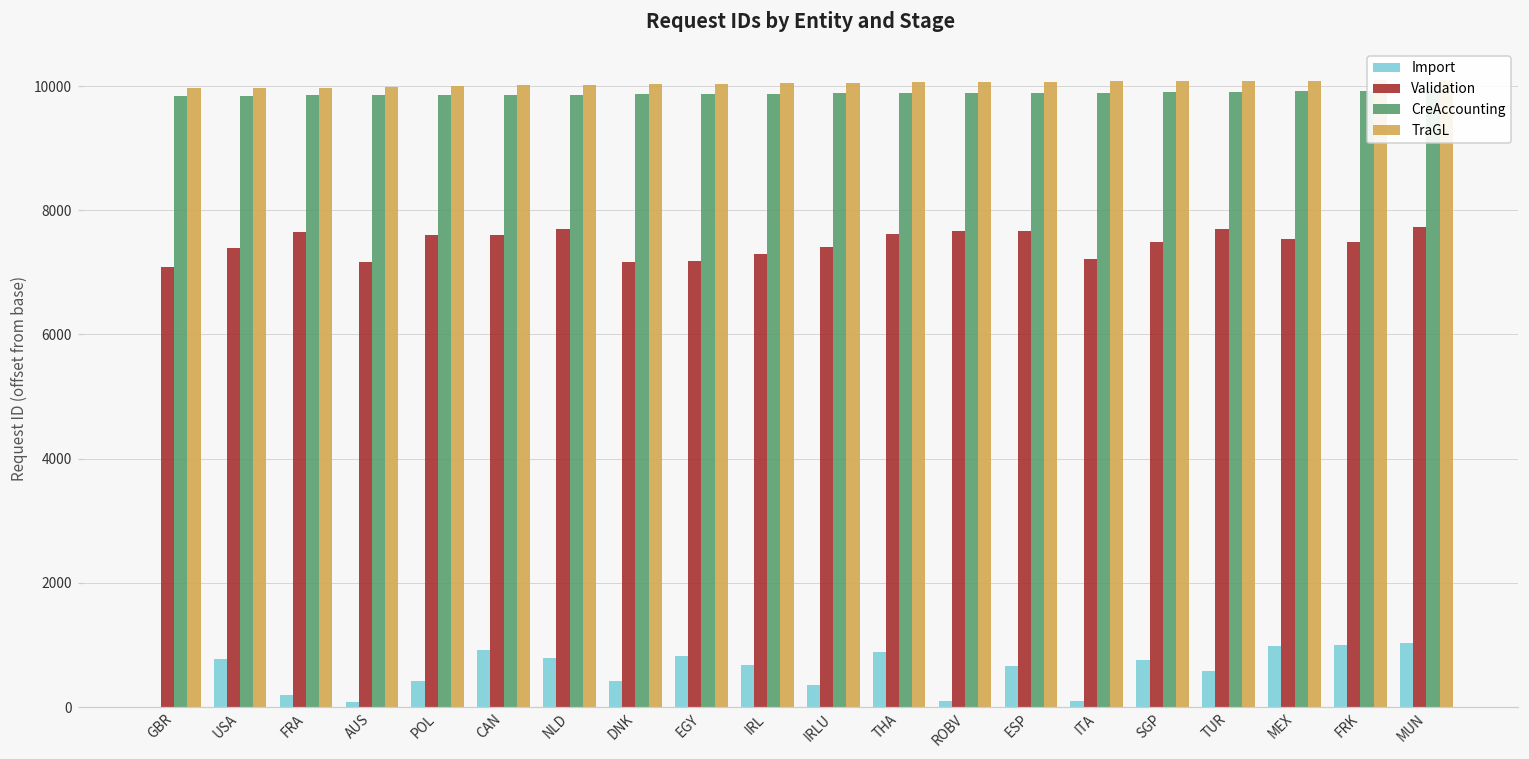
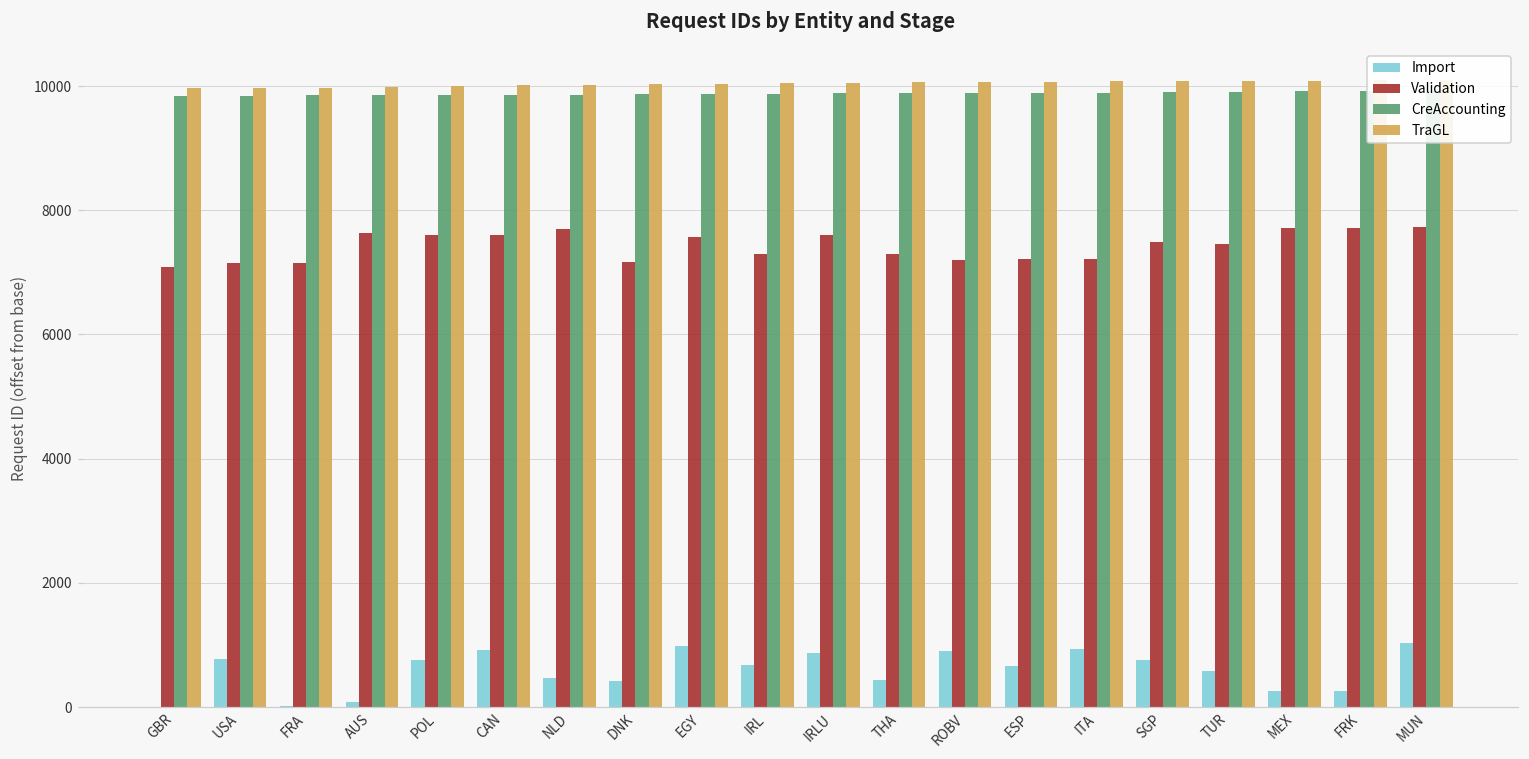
  {
    "Import": {
      "GBR": 0,
      "USA": 800,
-     "FRA": 200,
+     "FRA": 0,
      "AUS": 100,
-     "POL": 400,
+     "POL": 800,
      "CAN": 900,
-     "NLD": 800,
+     "NLD": 500,
      "DNK": 400,
-     "EGY": 800,
+     "EGY": 1000,
      "IRL": 700,
-     "IRLU": 400,
-     "THA": 900,
-     "ROBV": 100,
+     "IRLU": 900,
+     "THA": 400,
+     "ROBV": 900,
      "ESP": 700,
-     "ITA": 100,
+     "ITA": 900,
      "SGP": 800,
      "TUR": 600,
-     "MEX": 1000,
-     "FRK": 1000,
+     "MEX": 300,
+     "FRK": 300,
      "MUN": 1000
    },
    "Validation": {
      "GBR": 7100,
-     "USA": 7400,
-     "FRA": 7700,
-     "AUS": 7200,
+     "USA": 7100,
+     "FRA": 7200,
+     "AUS": 7600,
      "POL": 7600,
      "CAN": 7600,
      "NLD": 7700,
      "DNK": 7200,
-     "EGY": 7200,
+     "EGY": 7600,
      "IRL": 7300,
-     "IRLU": 7400,
-     "THA": 7600,
-     "ROBV": 7700,
-     "ESP": 7700,
+     "IRLU": 7600,
+     "THA": 7300,
+     "ROBV": 7200,
+     "ESP": 7200,
      "ITA": 7200,
      "SGP": 7500,
-     "TUR": 7700,
-     "MEX": 7500,
-     "FRK": 7500,
+     "TUR": 7500,
+     "MEX": 7700,
+     "FRK": 7700,
      "MUN": 7700
    },
    "CreAccounting": {
      "GBR": 9800,
      "USA": 9800,
      "FRA": 9800,
      "AUS": 9900,
      "POL": 9900,
      "CAN": 9900,
      "NLD": 9900,
      "DNK": 9900,
      "EGY": 9900,
      "IRL": 9900,
      "IRLU": 9900,
      "THA": 9900,
      "ROBV": 9900,
      "ESP": 9900,
      "ITA": 9900,
      "SGP": 9900,
      "TUR": 9900,
      "MEX": 9900,
      "FRK": 9900
    },
    "TraGL": {
      "GBR": 10000,
      "USA": 10000,
      "FRA": 10000,
      "AUS": 10000,
      "POL": 10000,
      "CAN": 10000,
      "NLD": 10000,
      "DNK": 10000,
      "EGY": 10000,
      "IRL": 10000,
      "IRLU": 10100,
      "THA": 10100,
      "ROBV": 10100,
      "ESP": 10100,
      "ITA": 10100,
      "SGP": 10100,
      "TUR": 10100,
      "MEX": 10100
    }
  }
